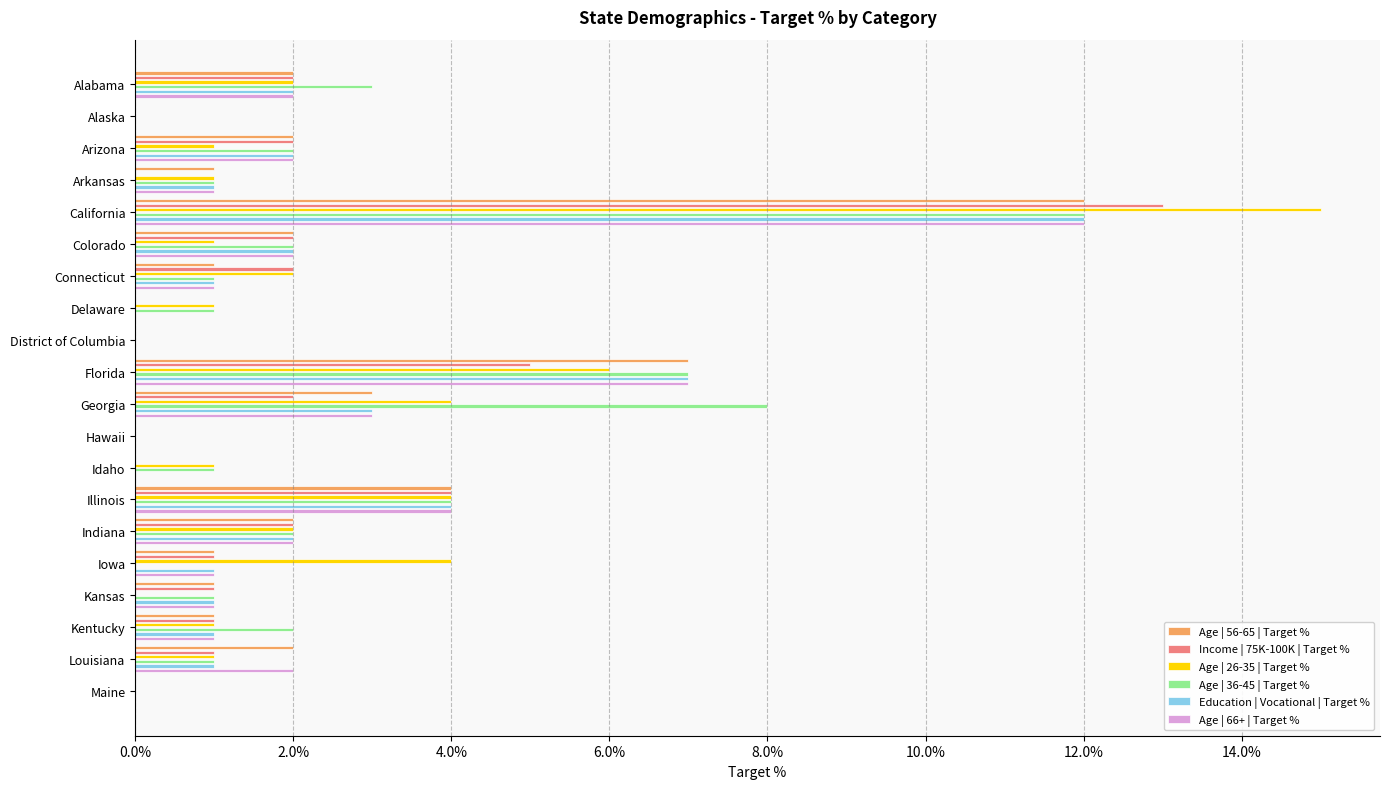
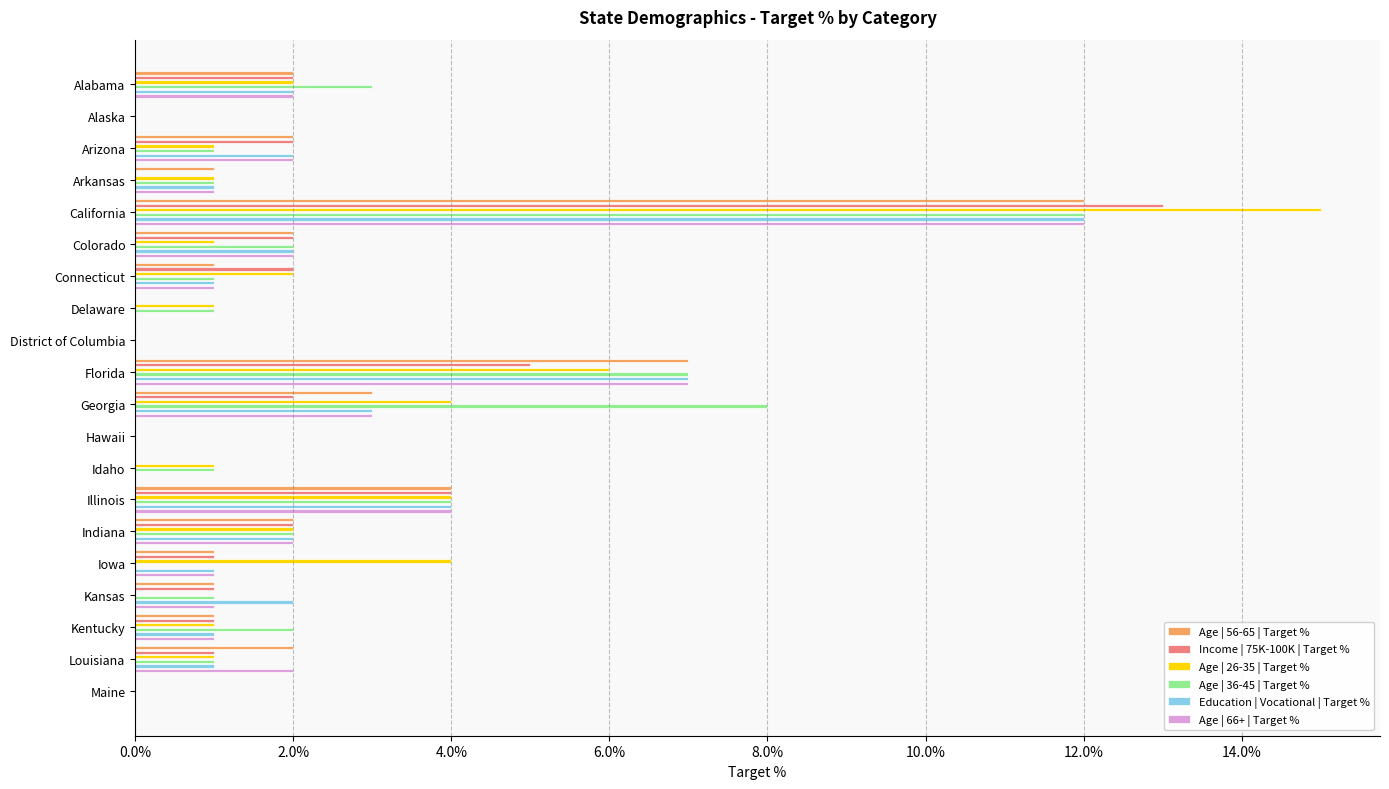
  {
    "Age | 26-35 | Target %": {
      "Alabama": "2.0%",
      "Alaska": "0.0%",
      "Arizona": "1.0%",
      "Arkansas": "1.0%",
      "California": "15.0%",
      "Colorado": "1.0%",
      "Connecticut": "2.0%",
      "Delaware": "1.0%",
      "District of Columbia": "0.0%",
      "Florida": "6.0%",
      "Georgia": "4.0%",
      "Hawaii": "0.0%",
      "Idaho": "1.0%",
      "Illinois": "4.0%",
      "Indiana": "2.0%",
      "Iowa": "4.0%",
      "Kansas": "0.0%",
      "Kentucky": "1.0%",
      "Louisiana": "1.0%",
      "Maine": "0.0%"
    },
    "Age | 36-45 | Target %": {
      "Alabama": "3.0%",
      "Alaska": "0.0%",
-     "Arizona": "2.0%",
+     "Arizona": "1.0%",
      "Arkansas": "1.0%",
      "California": "12.0%",
      "Colorado": "2.0%",
      "Connecticut": "1.0%",
      "Delaware": "1.0%",
      "District of Columbia": "0.0%",
      "Florida": "7.0%",
      "Georgia": "8.0%",
      "Hawaii": "0.0%",
      "Idaho": "1.0%",
      "Illinois": "4.0%",
      "Indiana": "2.0%",
      "Iowa": "0.0%",
      "Kansas": "1.0%",
      "Kentucky": "2.0%",
      "Louisiana": "1.0%",
      "Maine": "0.0%"
    },
    "Education | Vocational | Target %": {
      "Alabama": "2.0%",
      "Alaska": "0.0%",
      "Arizona": "2.0%",
      "Arkansas": "1.0%",
      "California": "12.0%",
      "Colorado": "2.0%",
      "Connecticut": "1.0%",
      "Delaware": "0.0%",
      "District of Columbia": "0.0%",
      "Florida": "7.0%",
      "Georgia": "3.0%",
      "Hawaii": "0.0%",
      "Idaho": "0.0%",
      "Illinois": "4.0%",
      "Indiana": "2.0%",
      "Iowa": "1.0%",
-     "Kansas": "1.0%",
+     "Kansas": "2.0%",
      "Kentucky": "1.0%",
      "Louisiana": "1.0%",
      "Maine": "0.0%"
    },
    "Age | 66+ | Target %": {
      "Alabama": "2.0%",
      "Alaska": "0.0%",
      "Arizona": "2.0%",
      "Arkansas": "1.0%",
      "California": "12.0%",
      "Colorado": "2.0%",
      "Connecticut": "1.0%",
      "Delaware": "0.0%",
      "District of Columbia": "0.0%",
      "Florida": "7.0%",
      "Georgia": "3.0%",
      "Hawaii": "0.0%",
      "Idaho": "0.0%",
      "Illinois": "4.0%",
      "Indiana": "2.0%",
      "Iowa": "1.0%",
      "Kansas": "1.0%",
      "Kentucky": "1.0%",
      "Louisiana": "2.0%",
      "Maine": "0.0%"
    }
  }
